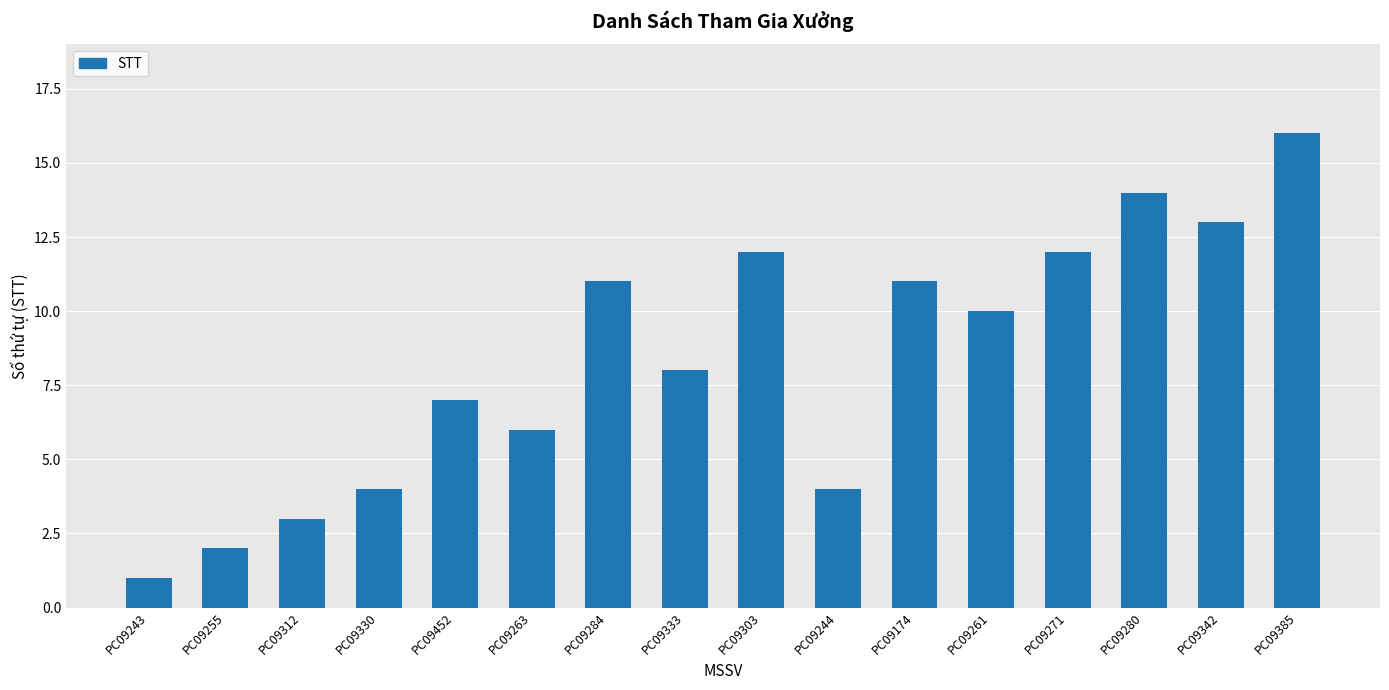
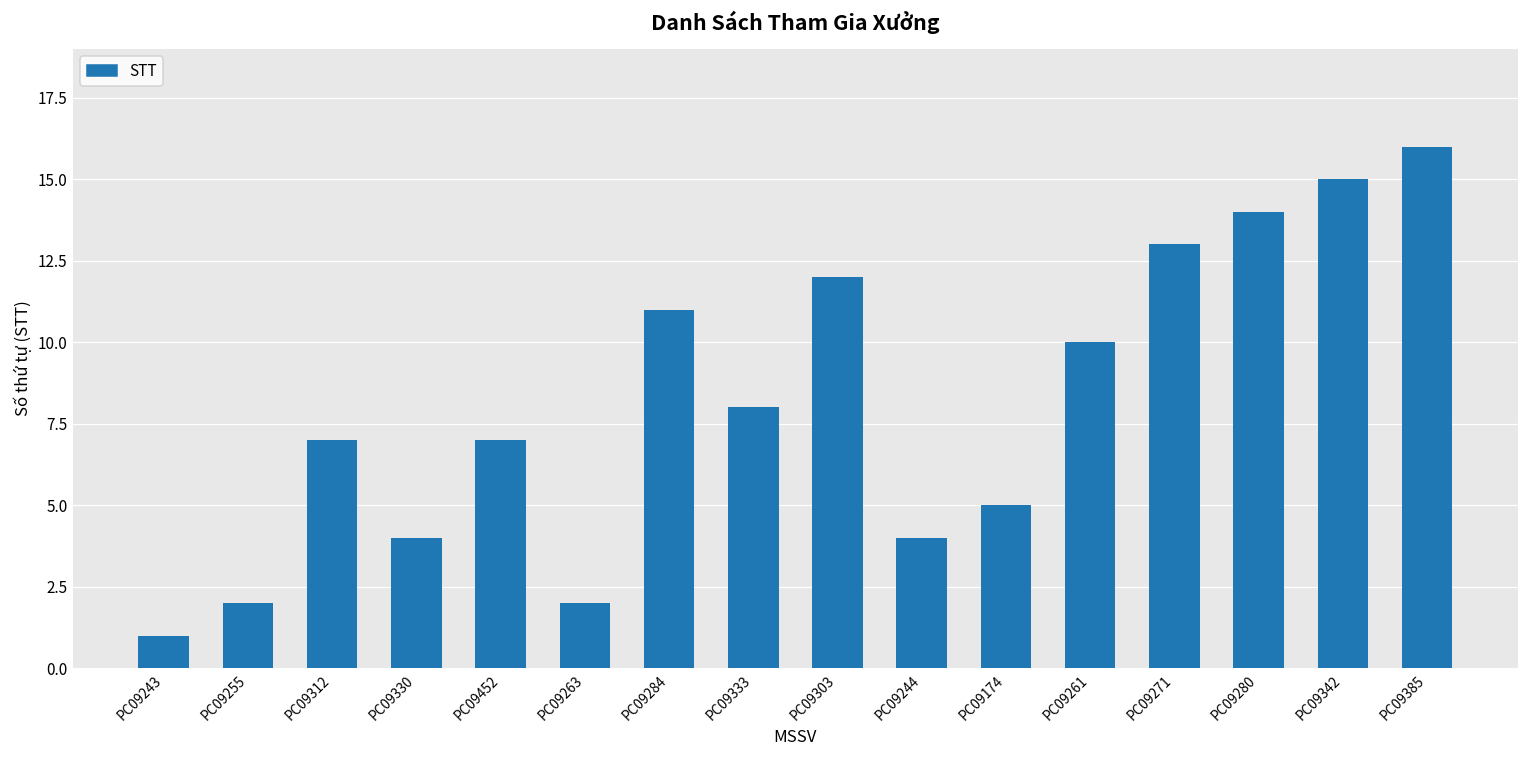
  {
    "PC09243": 1,
    "PC09255": 2,
-   "PC09312": 3,
+   "PC09312": 7,
    "PC09330": 4,
    "PC09452": 7,
-   "PC09263": 6,
+   "PC09263": 2,
    "PC09284": 11,
    "PC09333": 8,
    "PC09303": 12,
    "PC09244": 4,
-   "PC09174": 11,
+   "PC09174": 5,
    "PC09261": 10,
-   "PC09271": 12,
+   "PC09271": 13,
    "PC09280": 14,
-   "PC09342": 13,
+   "PC09342": 15,
    "PC09385": 16
  }
